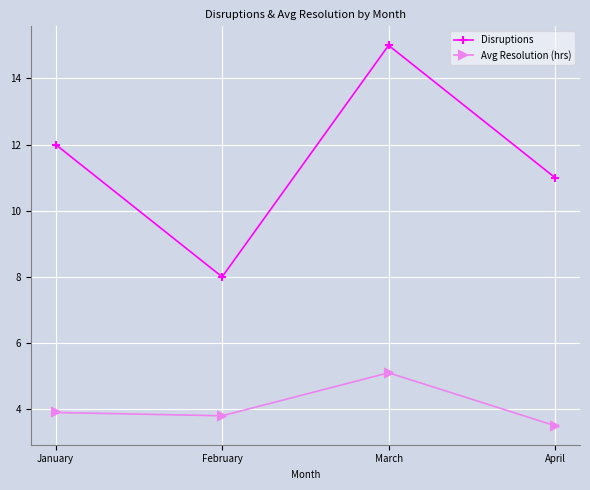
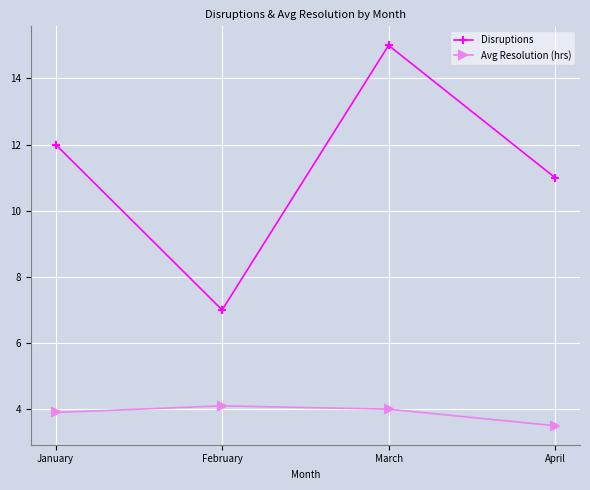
  {
    "Disruptions": {
      "January": 12,
-     "February": 8,
+     "February": 7,
      "March": 15,
      "April": 11
    },
    "Avg Resolution (hrs)": {
      "January": 3.9,
-     "February": 3.8,
-     "March": 5.1,
+     "February": 4.1,
+     "March": 4.0,
      "April": 3.5
    }
  }
